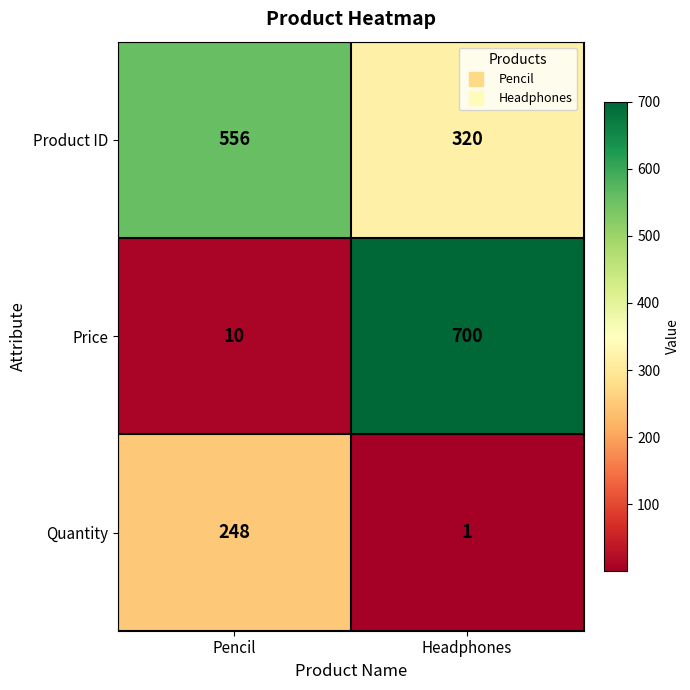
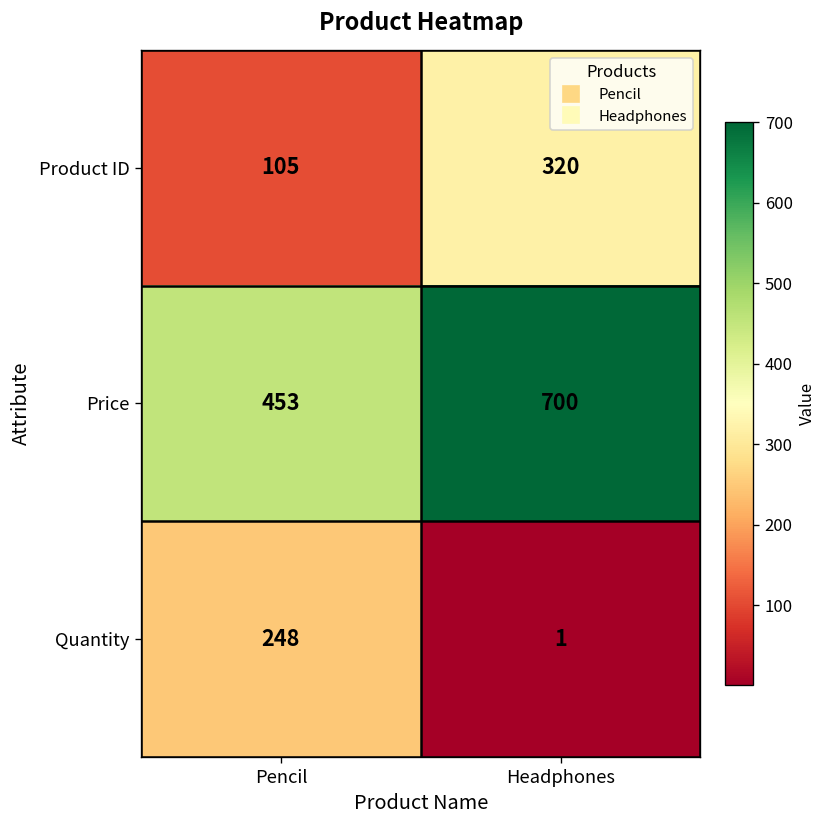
  {
    "Product ID": {
-     "Pencil": 556,
+     "Pencil": 105,
      "Headphones": 320
    },
    "Price": {
-     "Pencil": 10,
+     "Pencil": 453,
      "Headphones": 700
    },
    "Quantity": {
      "Pencil": 248,
      "Headphones": 1
    }
  }
